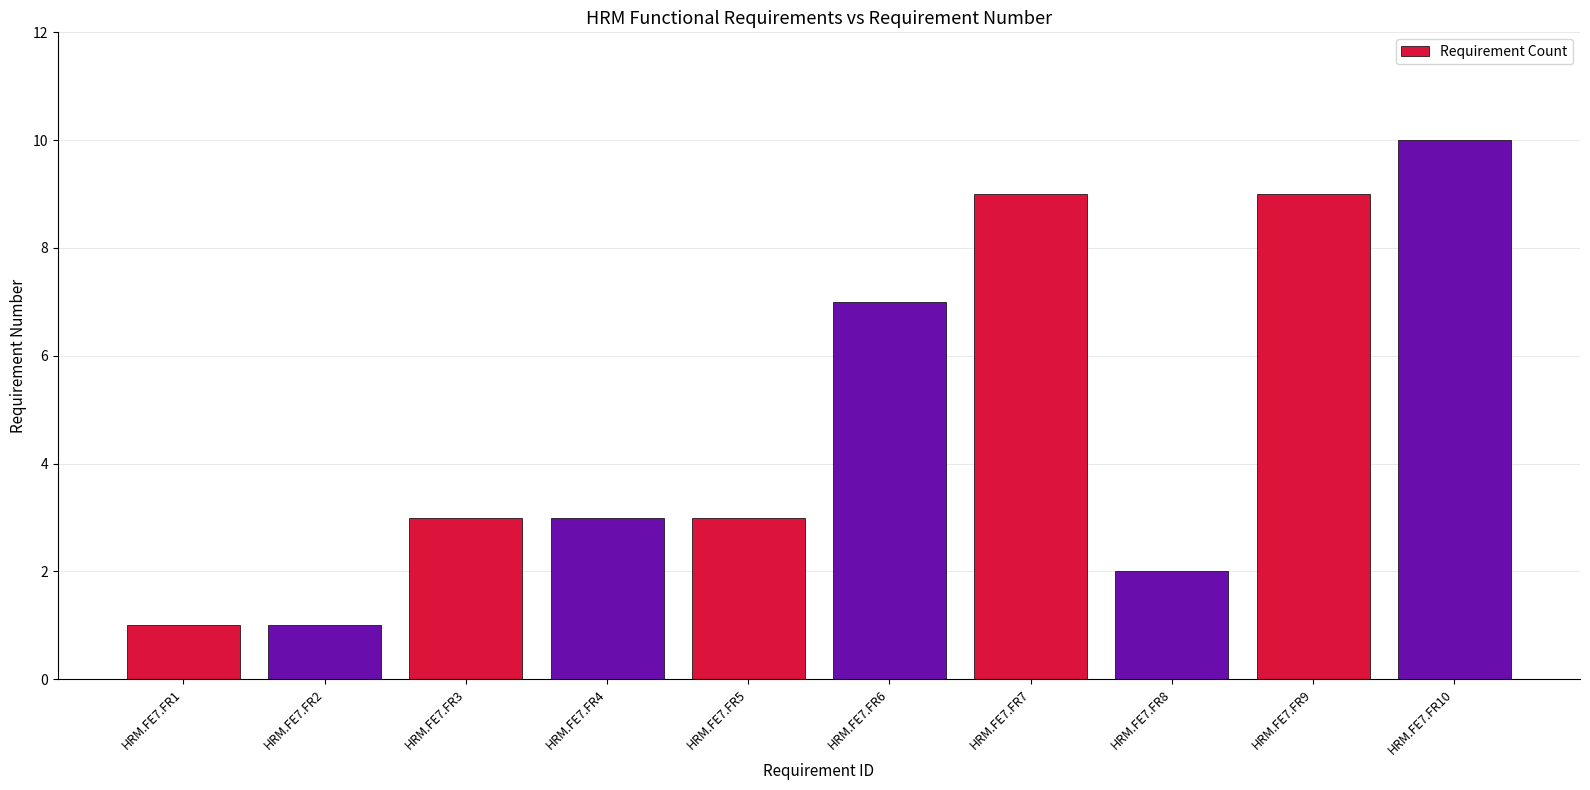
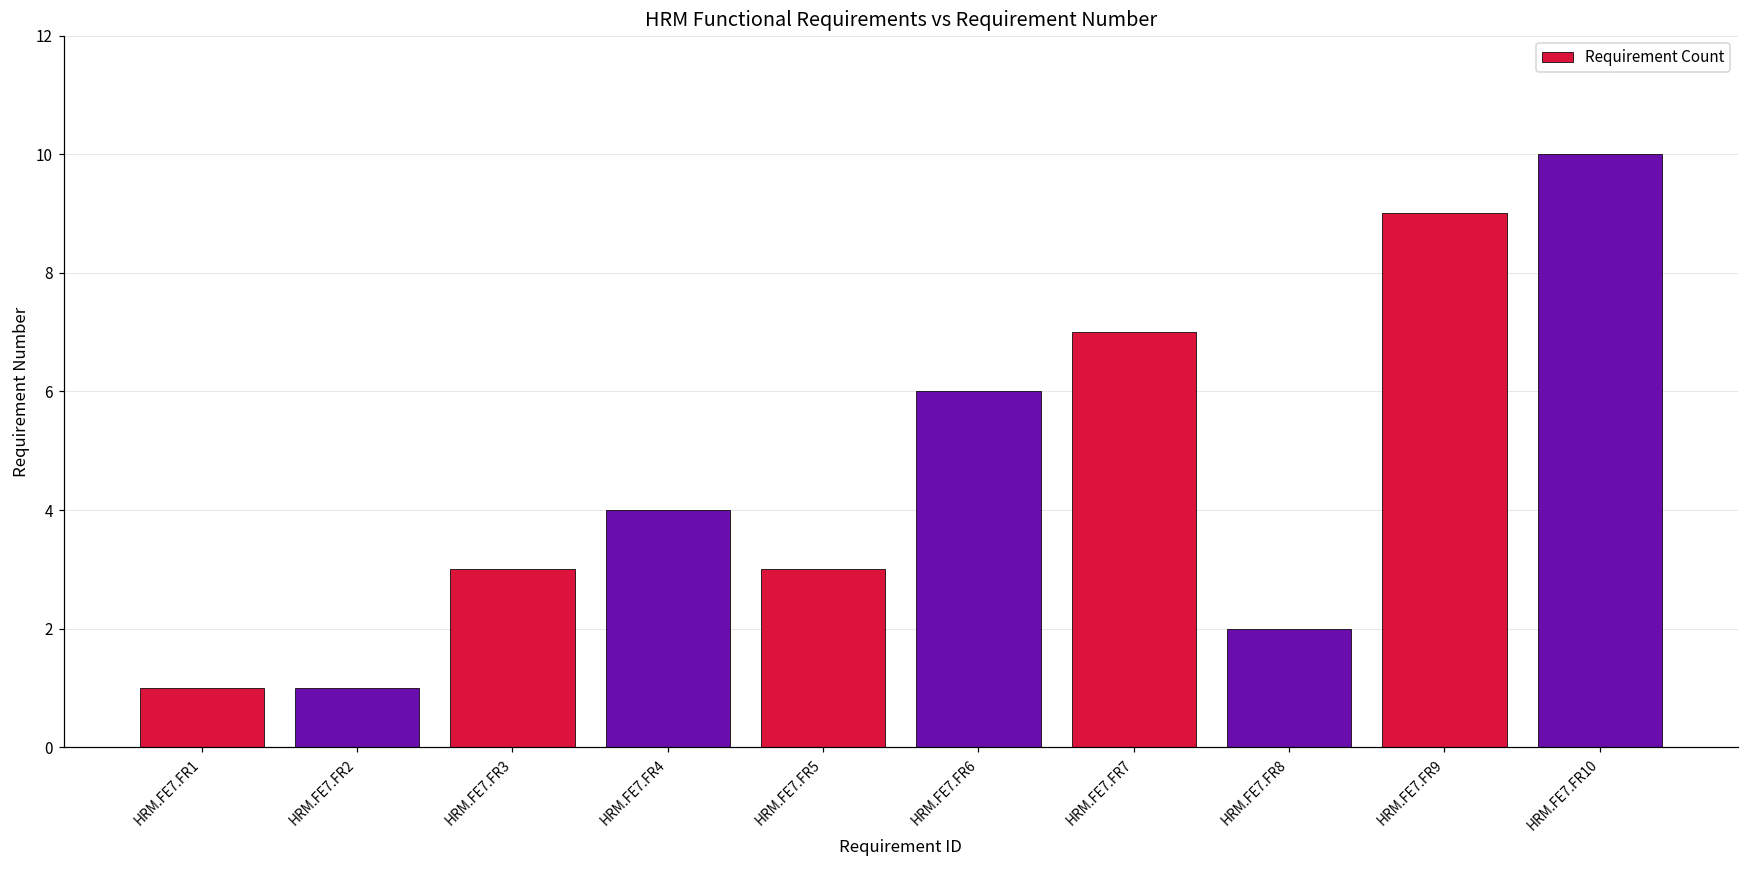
  {
    "HRM.FE7.FR1": 1,
    "HRM.FE7.FR2": 1,
    "HRM.FE7.FR3": 3,
-   "HRM.FE7.FR4": 3,
+   "HRM.FE7.FR4": 4,
    "HRM.FE7.FR5": 3,
-   "HRM.FE7.FR6": 7,
-   "HRM.FE7.FR7": 9,
+   "HRM.FE7.FR6": 6,
+   "HRM.FE7.FR7": 7,
    "HRM.FE7.FR8": 2,
    "HRM.FE7.FR9": 9,
    "HRM.FE7.FR10": 10
  }
